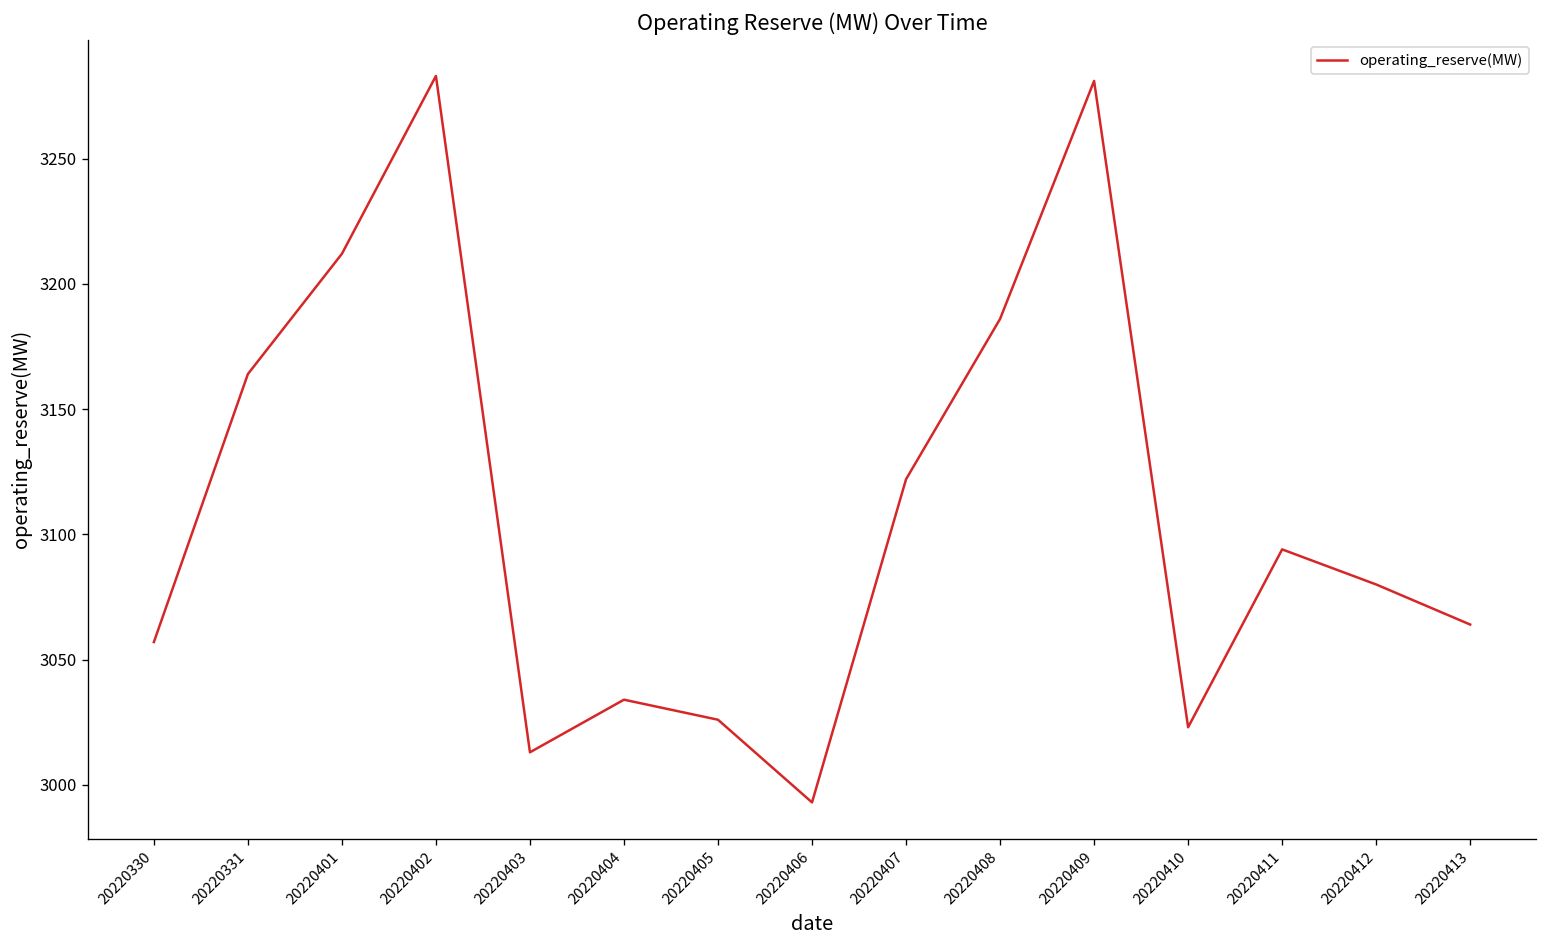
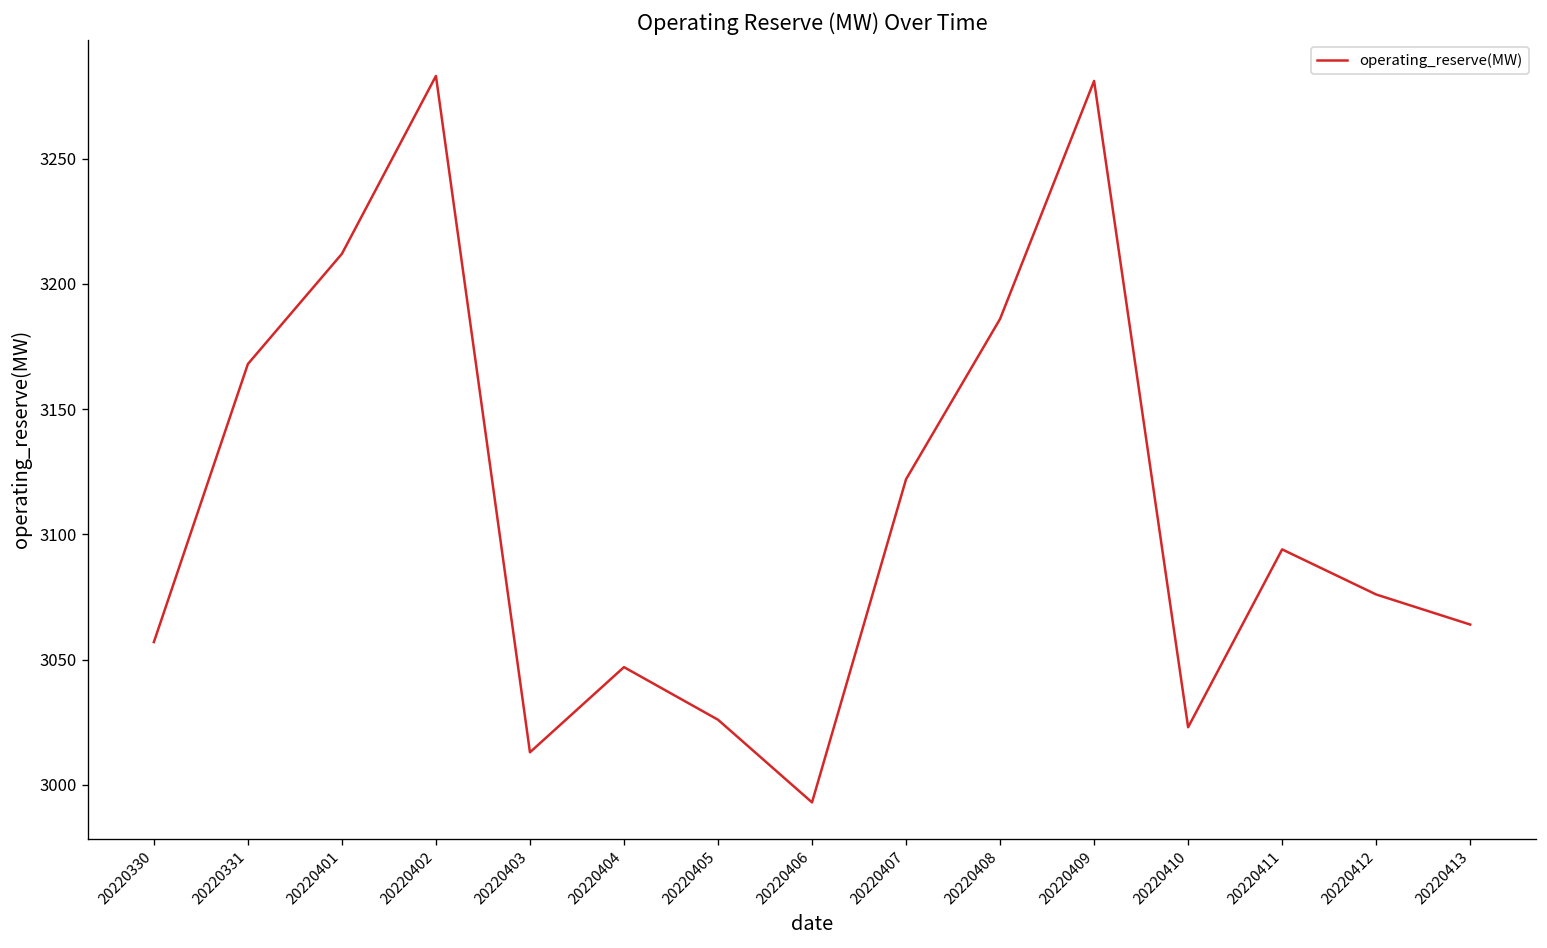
  {
    "20220330": 3057,
-   "20220331": 3164,
+   "20220331": 3168,
    "20220401": 3212,
    "20220402": 3283,
    "20220403": 3013,
-   "20220404": 3034,
+   "20220404": 3047,
    "20220405": 3026,
    "20220406": 2993,
    "20220407": 3122,
    "20220408": 3186,
    "20220409": 3281,
    "20220410": 3023,
    "20220411": 3094,
-   "20220412": 3080,
+   "20220412": 3076,
    "20220413": 3064
  }
